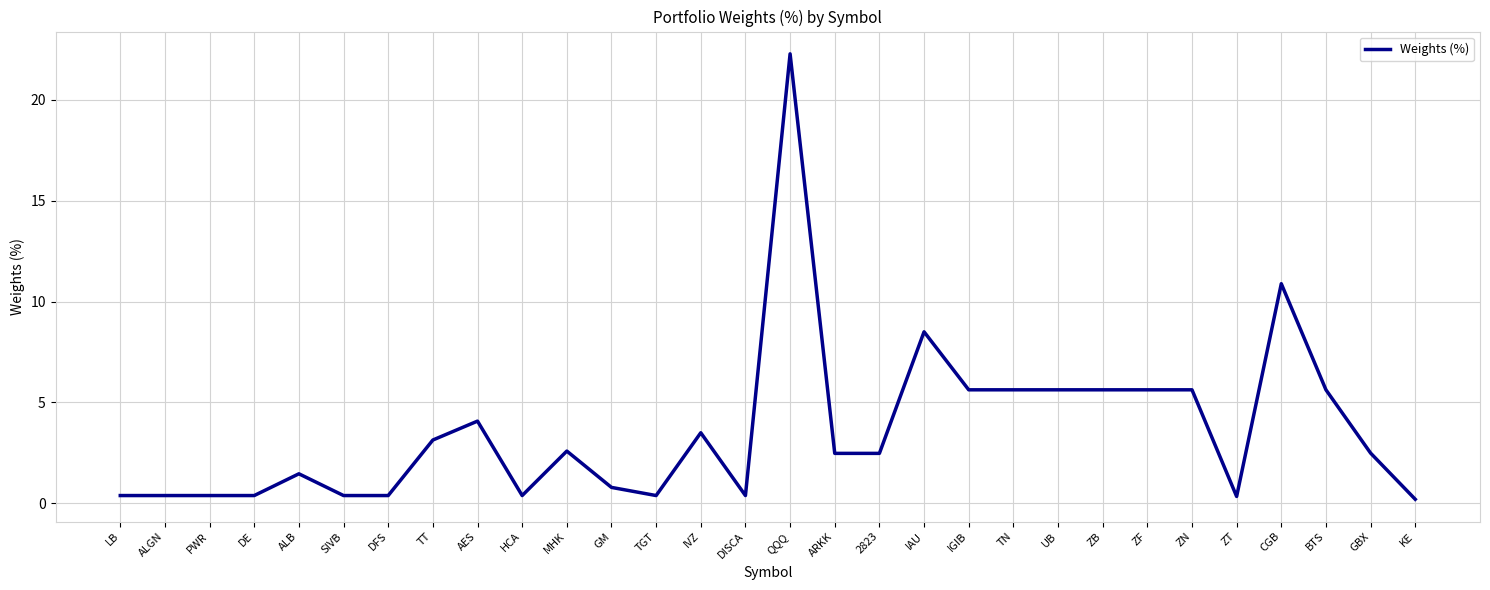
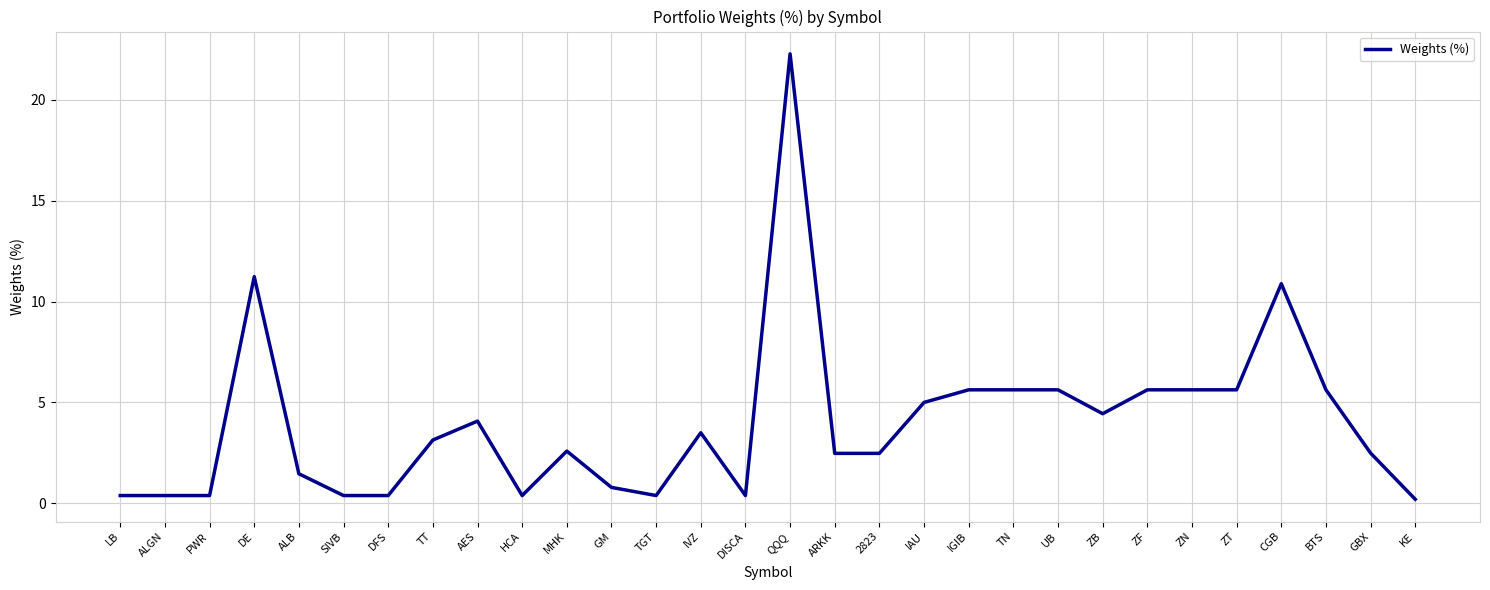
  {
    "LB": 0.4,
    "ALGN": 0.4,
    "PWR": 0.4,
-   "DE": 0.4,
+   "DE": 11.2,
    "ALB": 1.5,
    "SIVB": 0.4,
    "DFS": 0.4,
    "TT": 3.1,
    "AES": 4.1,
    "HCA": 0.4,
    "MHK": 2.6,
    "GM": 0.8,
    "TGT": 0.4,
    "IVZ": 3.5,
    "DISCA": 0.4,
    "QQQ": 22.3,
    "ARKK": 2.5,
    "2823": 2.5,
-   "IAU": 8.5,
+   "IAU": 5.0,
    "IGIB": 5.6,
    "TN": 5.6,
    "UB": 5.6,
-   "ZB": 5.6,
+   "ZB": 4.4,
    "ZF": 5.6,
    "ZN": 5.6,
-   "ZT": 0.3,
+   "ZT": 5.6,
    "CGB": 10.9,
    "BTS": 5.6,
    "GBX": 2.5,
    "KE": 0.2
  }
